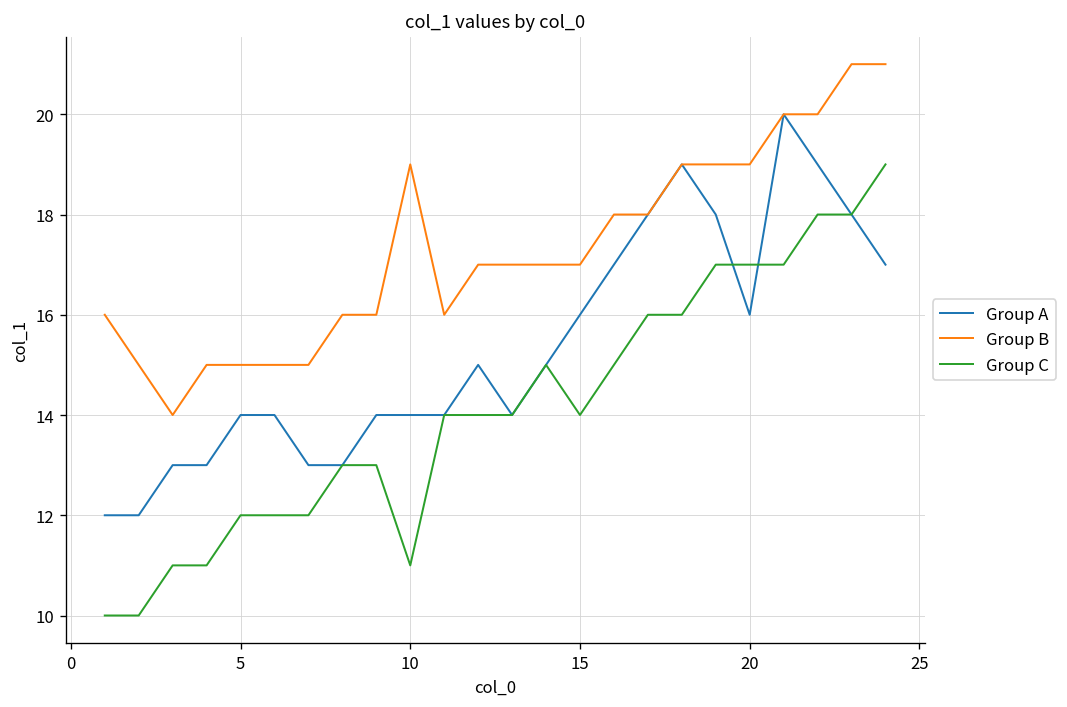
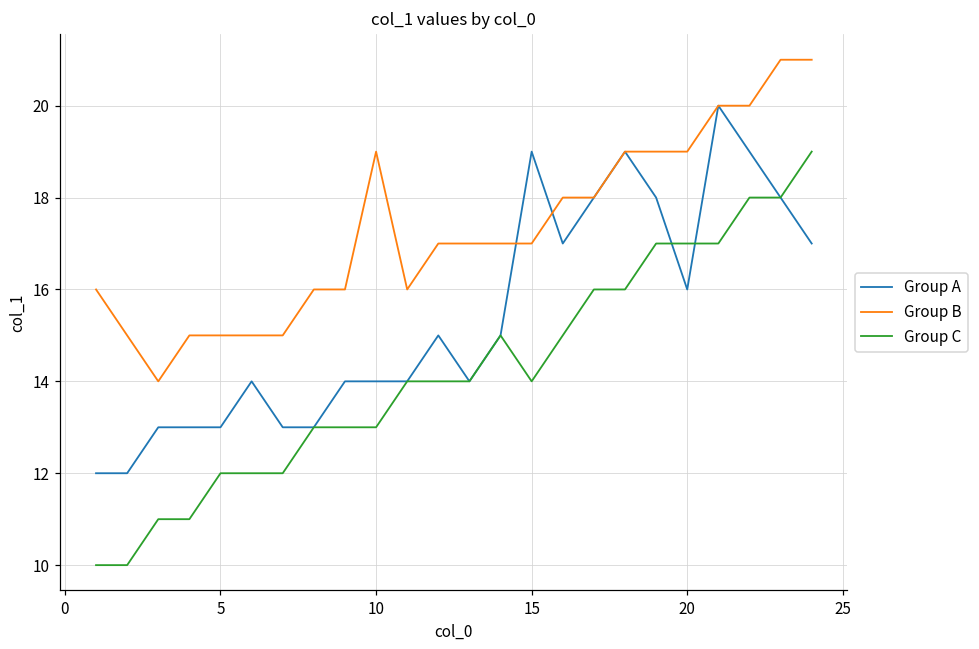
  {
    "Group A": {
-     "5": 14,
+     "5": 13,
      "10": 14,
-     "15": 16,
+     "15": 19,
      "20": 16
    },
    "Group B": {
      "5": 15,
      "10": 19,
      "15": 17,
      "20": 19
    },
    "Group C": {
      "5": 12,
-     "10": 11,
+     "10": 13,
      "15": 14,
      "20": 17
    }
  }
